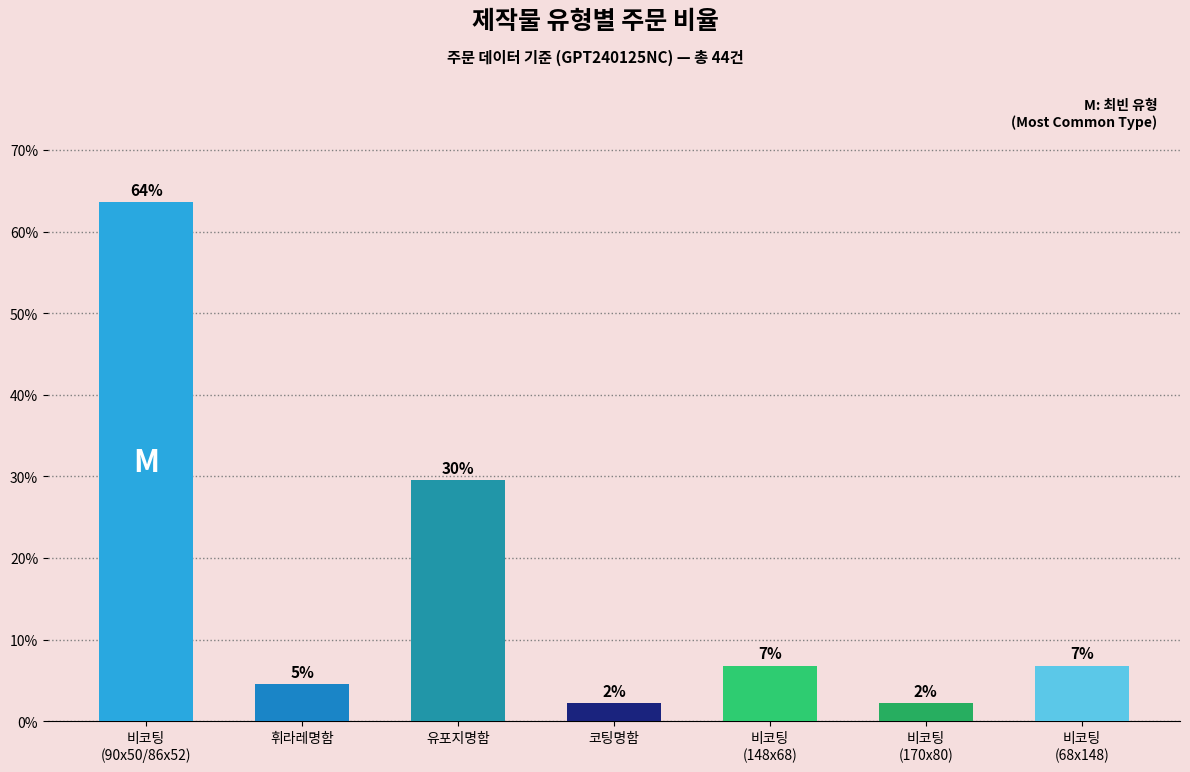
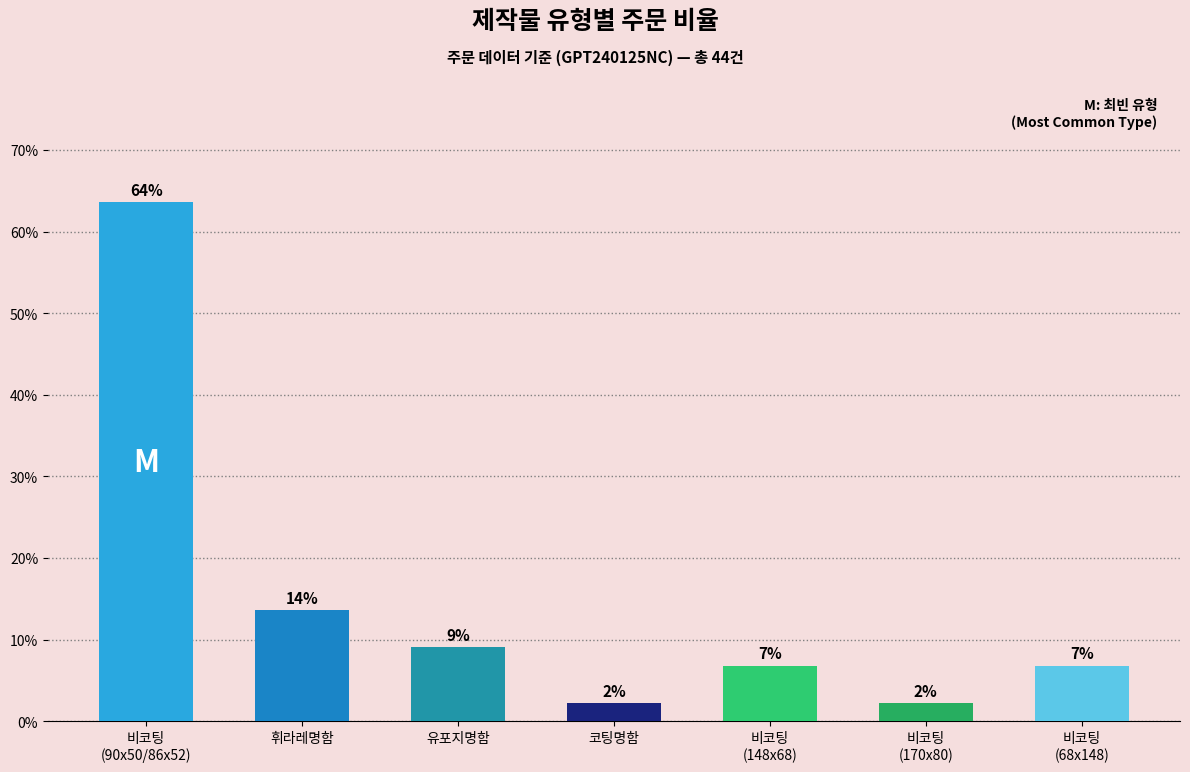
  {
    "비코팅 (90x50/86x52)": "64%",
-   "휘라레명함": "5%",
-   "유포지명함": "30%",
+   "휘라레명함": "14%",
+   "유포지명함": "9%",
    "코팅명함": "2%",
    "비코팅 (148x68)": "7%",
    "비코팅 (170x80)": "2%",
    "비코팅 (68x148)": "7%"
  }
